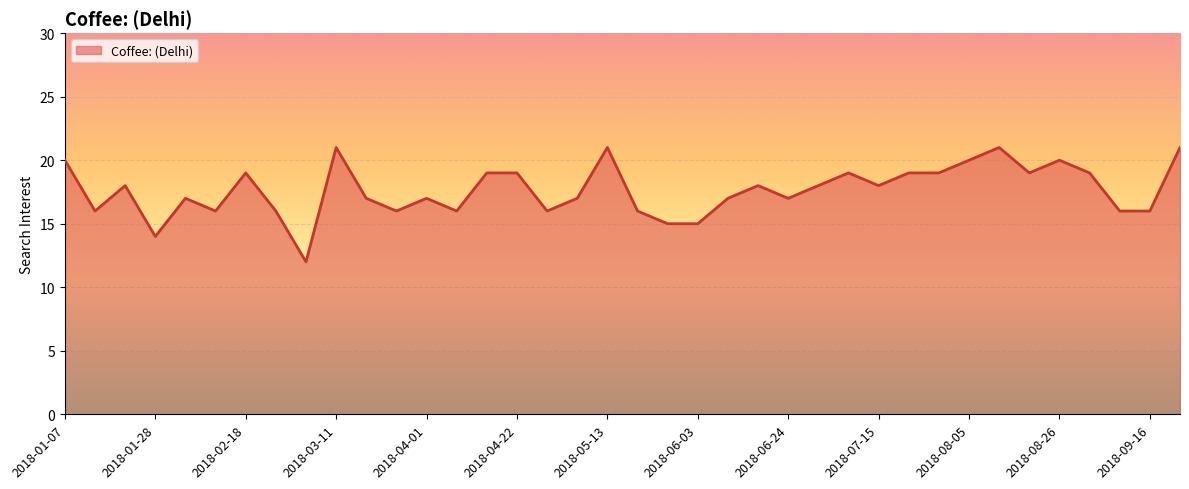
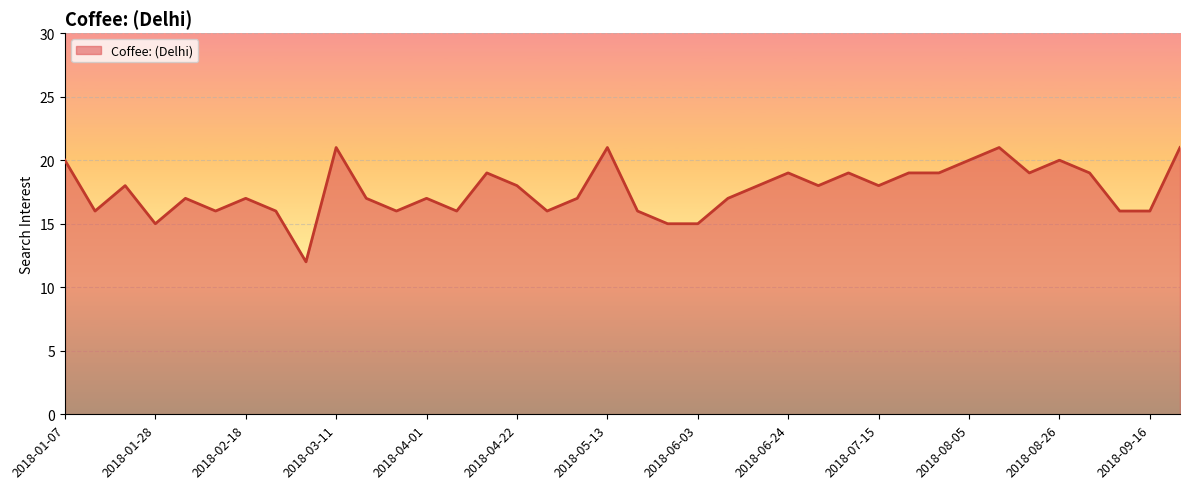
  {
    "2018-01-07": 20,
-   "2018-01-28": 14,
-   "2018-02-18": 19,
+   "2018-01-28": 15,
+   "2018-02-18": 17,
    "2018-03-11": 21,
    "2018-04-01": 17,
-   "2018-04-22": 19,
+   "2018-04-22": 18,
    "2018-05-13": 21,
    "2018-06-03": 15,
-   "2018-06-24": 17,
+   "2018-06-24": 19,
    "2018-07-15": 18,
    "2018-08-05": 20,
    "2018-08-26": 20,
    "2018-09-16": 16
  }
